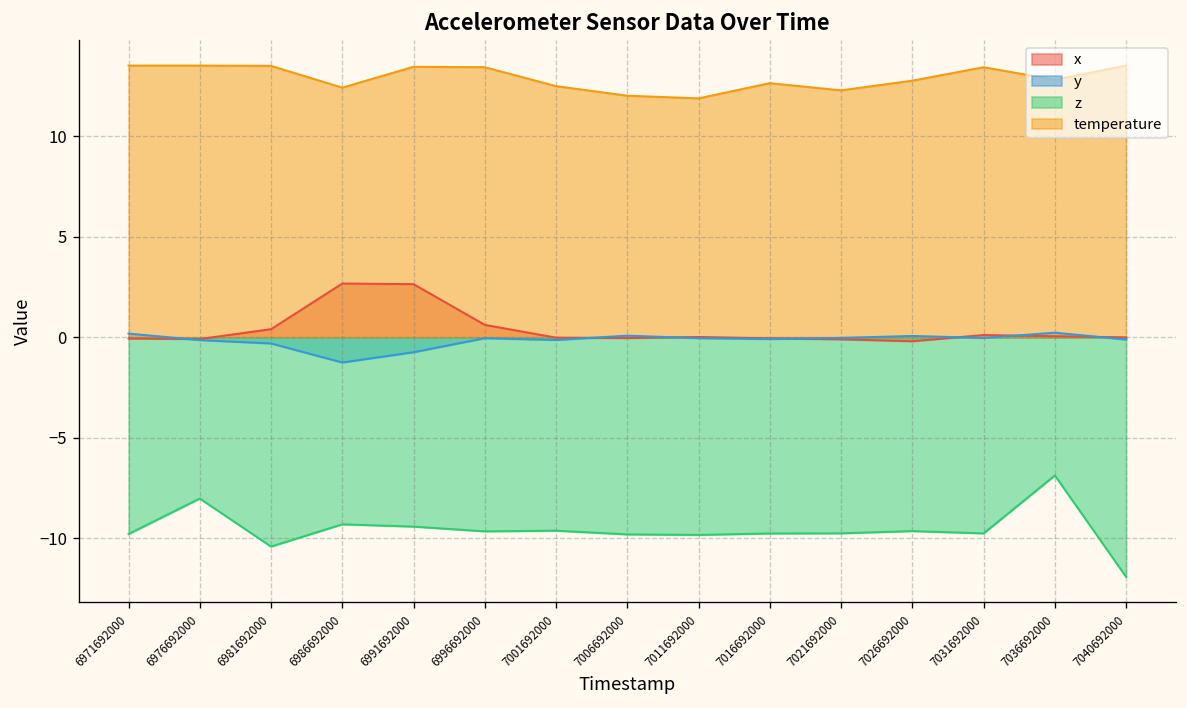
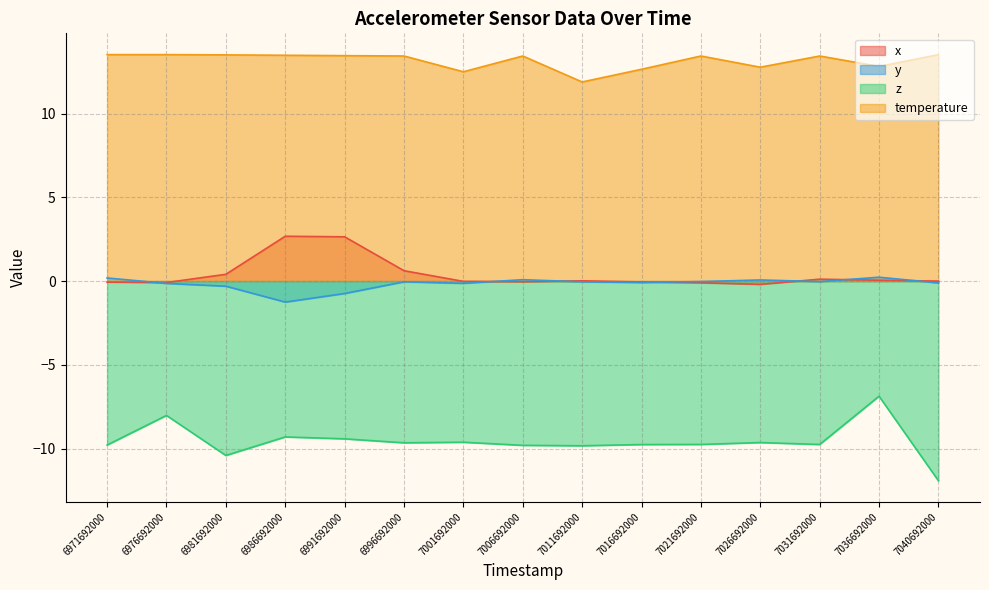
  {
    "temperature": {
      "6971692000": 13.5,
      "6976692000": 13.5,
      "6981692000": 13.5,
-     "6986692000": 12.4,
+     "6986692000": 13.5,
      "6991692000": 13.5,
      "6996692000": 13.4,
      "7001692000": 12.5,
-     "7006692000": 12.0,
+     "7006692000": 13.4,
      "7011692000": 11.9,
      "7016692000": 12.6,
-     "7021692000": 12.3,
+     "7021692000": 13.4,
      "7026692000": 12.8,
      "7031692000": 13.4
    }
  }
